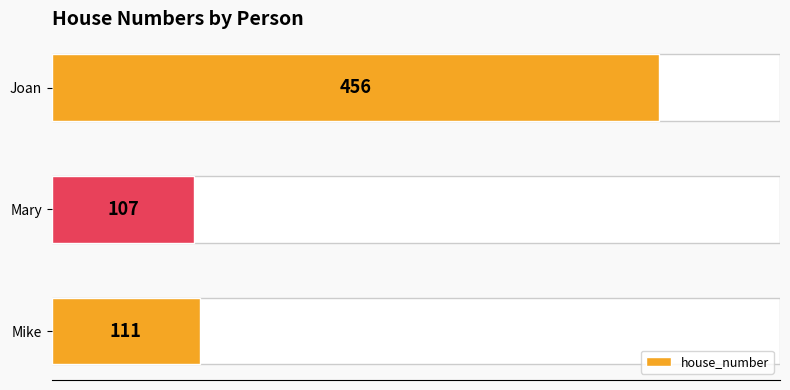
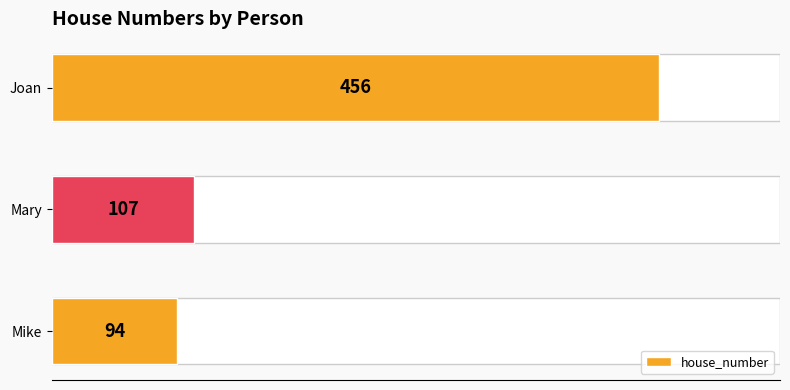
  {
    "house_number": {
-     "Mike": 111
+     "Mike": 94
    }
  }
